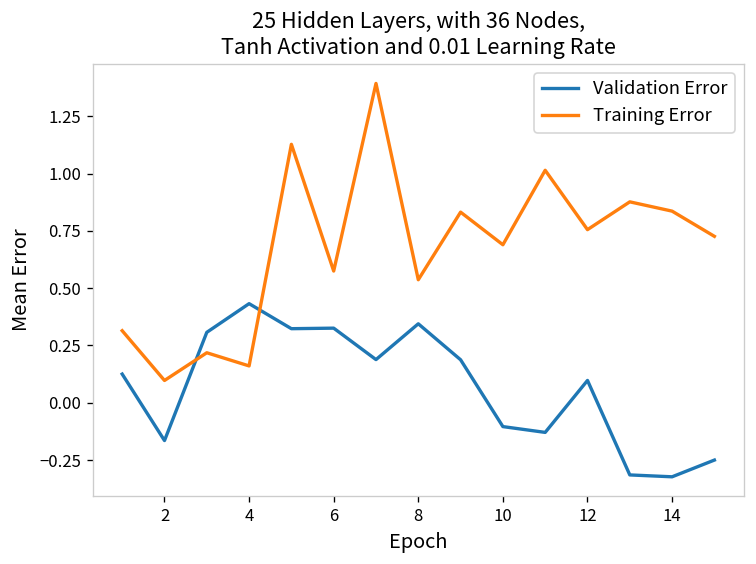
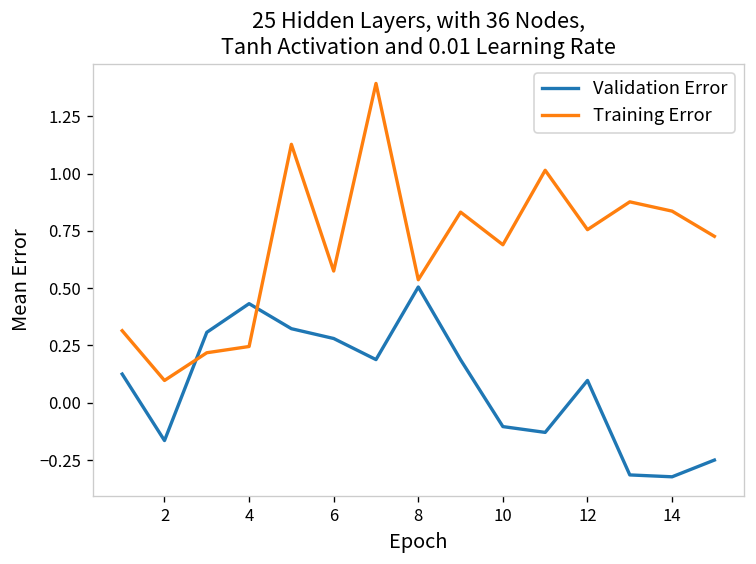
  {
    "Validation Error": {
      "2": -0.16,
      "4": 0.43,
-     "6": 0.33,
-     "8": 0.34,
+     "6": 0.28,
+     "8": 0.51,
      "10": -0.10,
      "12": 0.10,
      "14": -0.32
    },
    "Training Error": {
      "2": 0.10,
-     "4": 0.16,
+     "4": 0.25,
      "6": 0.57,
      "8": 0.54,
      "10": 0.69,
      "12": 0.76,
      "14": 0.84
    }
  }
